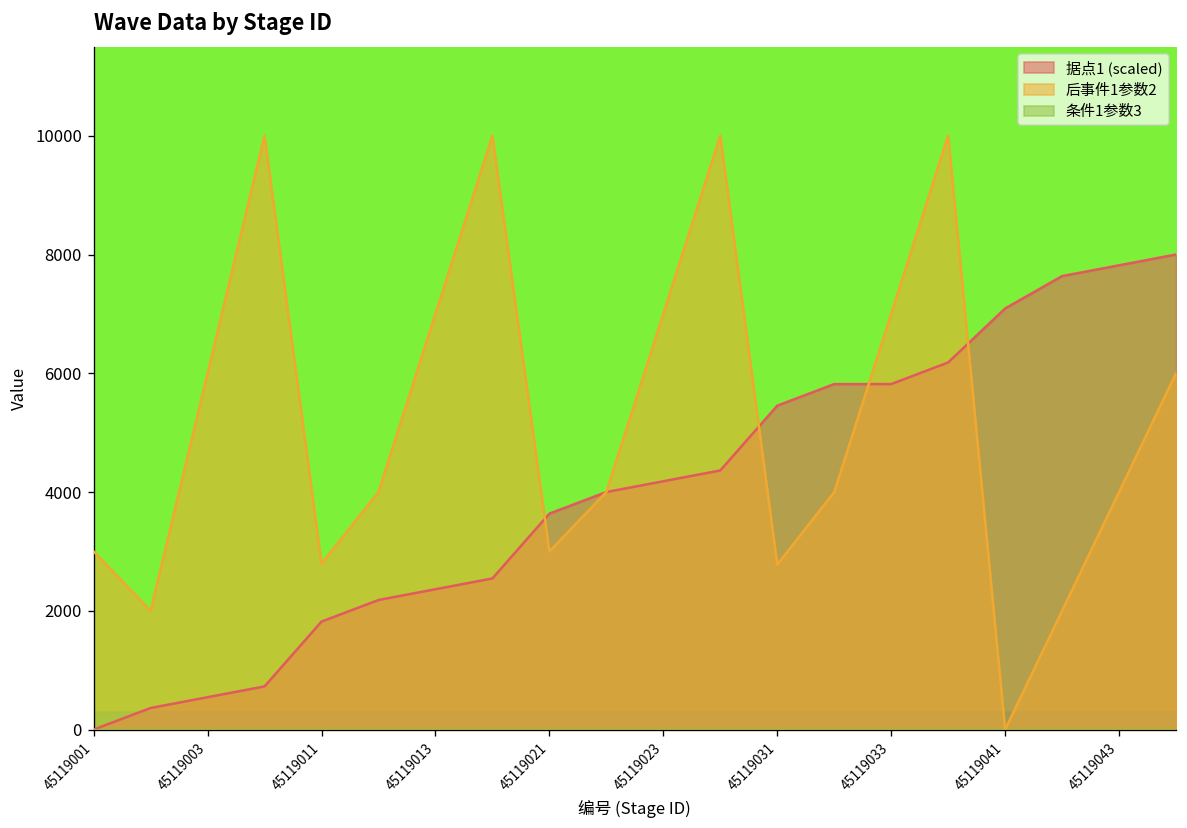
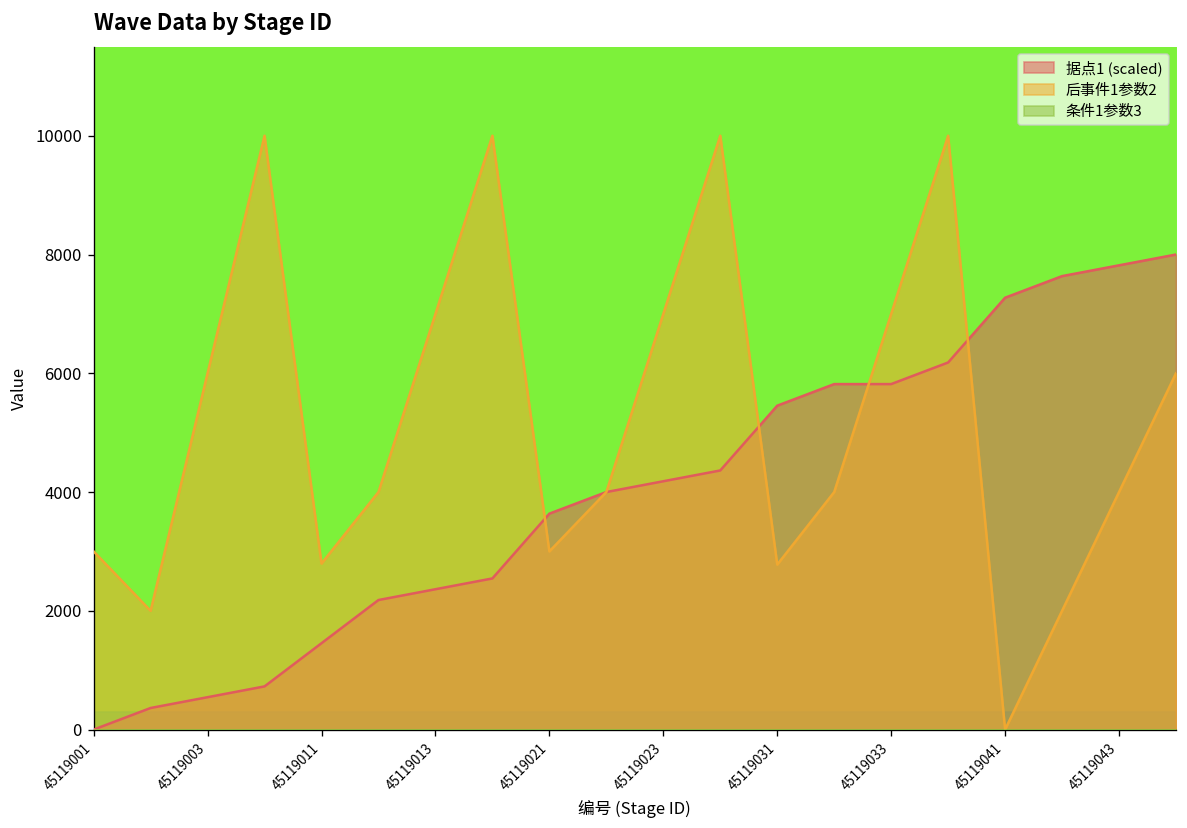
  {
    "据点1 (scaled)": {
      "45119003": 500,
-     "45119011": 1800,
+     "45119011": 1500,
      "45119013": 2400,
      "45119021": 3600,
      "45119023": 4200,
      "45119031": 5500,
      "45119033": 5800,
-     "45119041": 7100,
+     "45119041": 7300,
      "45119043": 7800
    },
    "后事件1参数2": {
      "45119001": 3000,
      "45119003": 6000,
      "45119011": 2800,
      "45119013": 7000,
      "45119021": 3000,
      "45119023": 7000,
      "45119031": 2800,
      "45119033": 7000,
      "45119043": 4000
    }
  }
